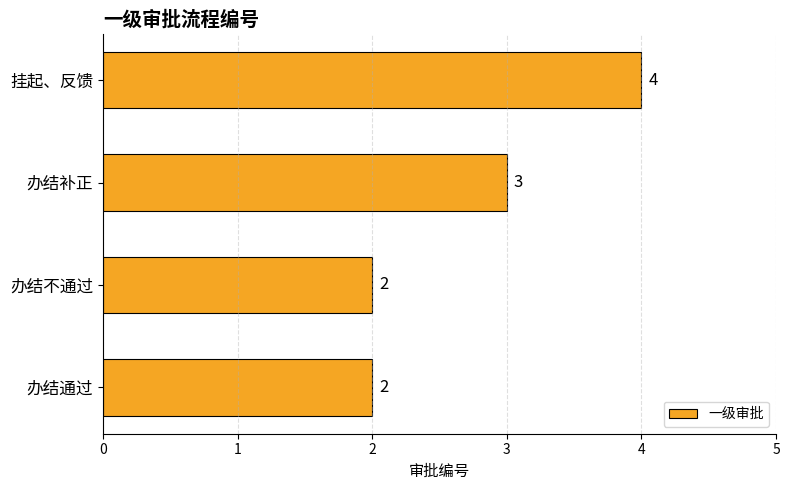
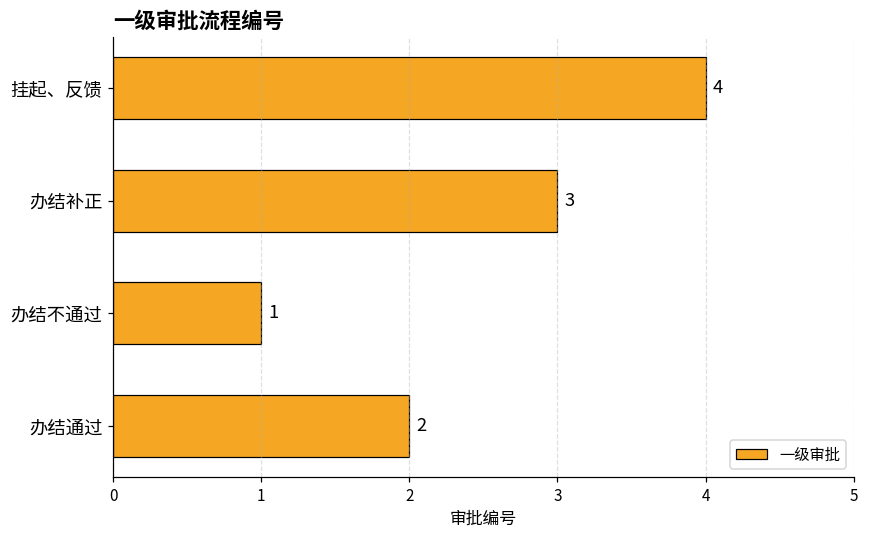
  {
    "挂起、反馈": 4,
    "办结补正": 3,
-   "办结不通过": 2,
+   "办结不通过": 1,
    "办结通过": 2
  }
